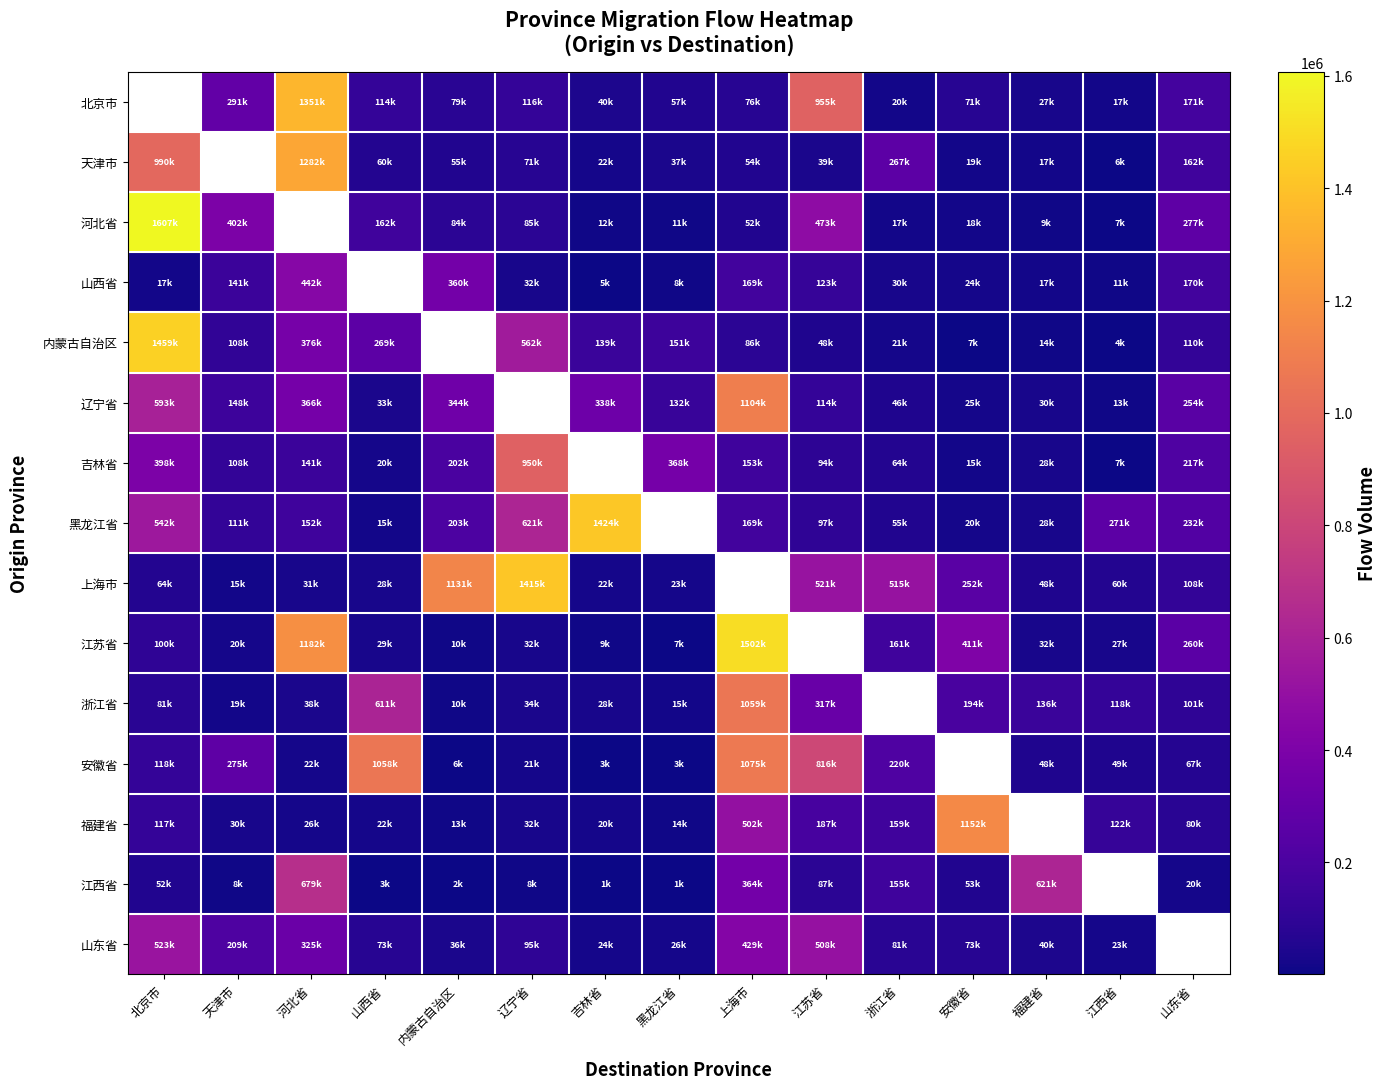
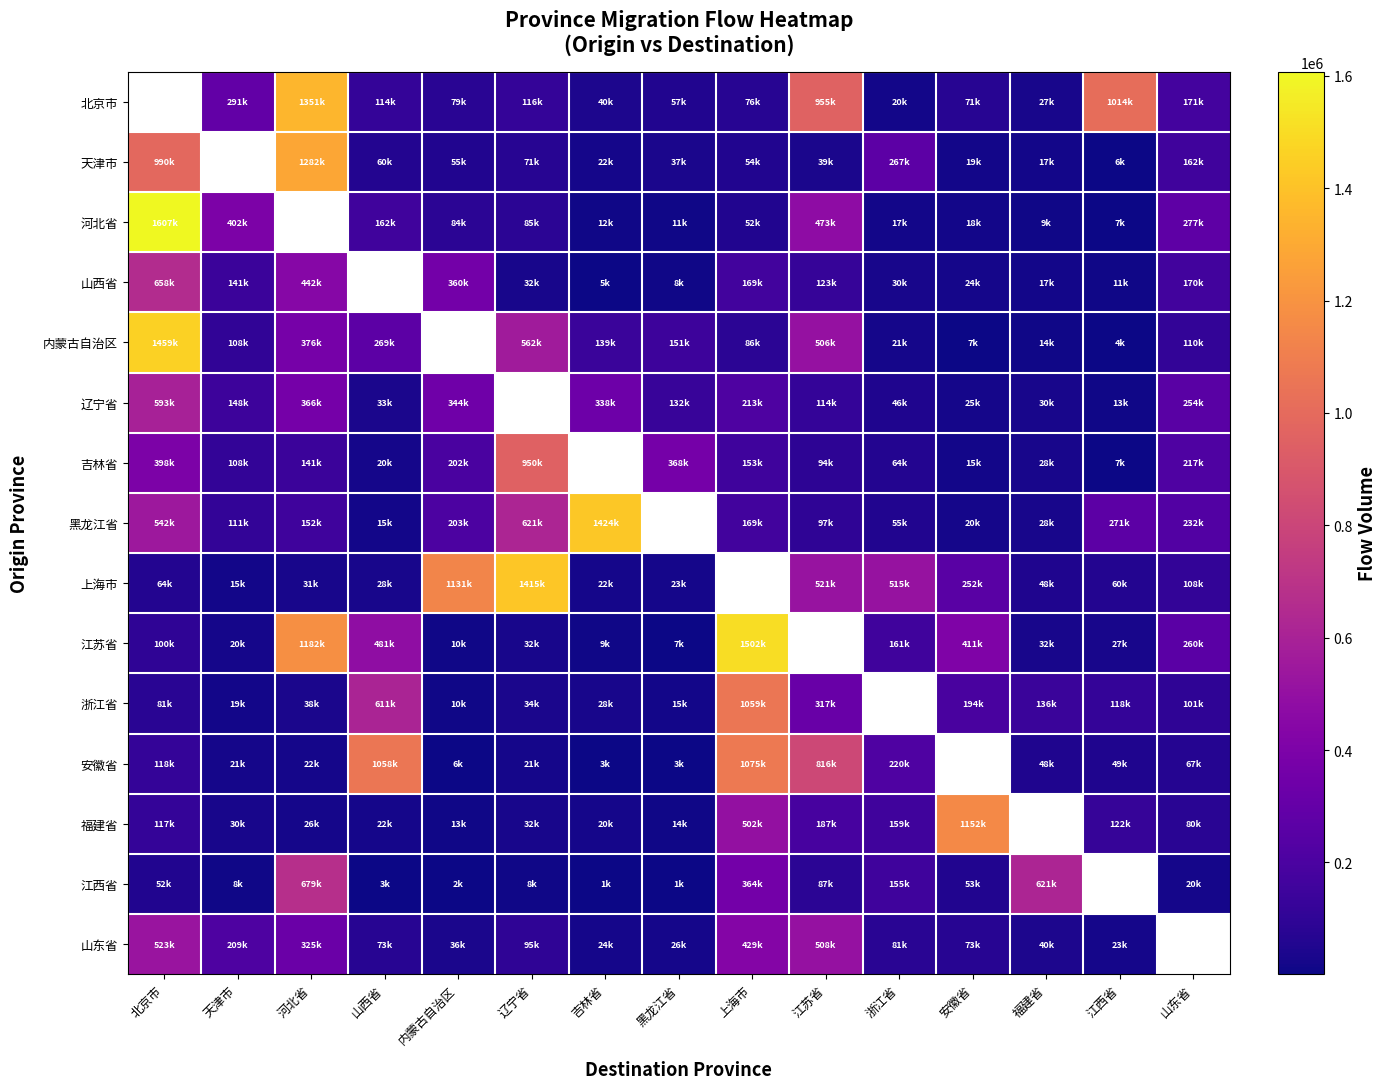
  {
    "北京市": {
      "天津市": "291k",
      "河北省": "1351k",
      "山西省": "114k",
      "内蒙古自治区": "79k",
      "辽宁省": "116k",
      "吉林省": "40k",
      "黑龙江省": "57k",
      "上海市": "76k",
      "江苏省": "955k",
      "浙江省": "20k",
      "安徽省": "71k",
      "福建省": "27k",
-     "江西省": "17k",
+     "江西省": "1014k",
      "山东省": "171k"
    },
    "山西省": {
-     "北京市": "17k",
+     "北京市": "658k",
      "天津市": "141k",
      "河北省": "442k",
      "内蒙古自治区": "360k",
      "辽宁省": "32k",
      "吉林省": "5k",
      "黑龙江省": "8k",
      "上海市": "169k",
      "江苏省": "123k",
      "浙江省": "30k",
      "安徽省": "24k",
      "福建省": "17k",
      "江西省": "11k",
      "山东省": "170k"
    },
    "内蒙古自治区": {
      "北京市": "1459k",
      "天津市": "108k",
      "河北省": "376k",
      "山西省": "269k",
      "辽宁省": "562k",
      "吉林省": "139k",
      "黑龙江省": "151k",
      "上海市": "86k",
-     "江苏省": "48k",
+     "江苏省": "506k",
      "浙江省": "21k",
      "安徽省": "7k",
      "福建省": "14k",
      "江西省": "4k",
      "山东省": "110k"
    },
    "辽宁省": {
      "北京市": "593k",
      "天津市": "148k",
      "河北省": "366k",
      "山西省": "33k",
      "内蒙古自治区": "344k",
      "吉林省": "338k",
      "黑龙江省": "132k",
-     "上海市": "1104k",
+     "上海市": "213k",
      "江苏省": "114k",
      "浙江省": "46k",
      "安徽省": "25k",
      "福建省": "30k",
      "江西省": "13k",
      "山东省": "254k"
    },
    "江苏省": {
      "北京市": "100k",
      "天津市": "20k",
      "河北省": "1182k",
-     "山西省": "29k",
+     "山西省": "481k",
      "内蒙古自治区": "10k",
      "辽宁省": "32k",
      "吉林省": "9k",
      "黑龙江省": "7k",
      "上海市": "1502k",
      "浙江省": "161k",
      "安徽省": "411k",
      "福建省": "32k",
      "江西省": "27k",
      "山东省": "260k"
    },
    "安徽省": {
      "北京市": "118k",
-     "天津市": "275k",
+     "天津市": "21k",
      "河北省": "22k",
      "山西省": "1058k",
      "内蒙古自治区": "6k",
      "辽宁省": "21k",
      "吉林省": "3k",
      "黑龙江省": "3k",
      "上海市": "1075k",
      "江苏省": "816k",
      "浙江省": "220k",
      "福建省": "48k",
      "江西省": "49k",
      "山东省": "67k"
    }
  }
